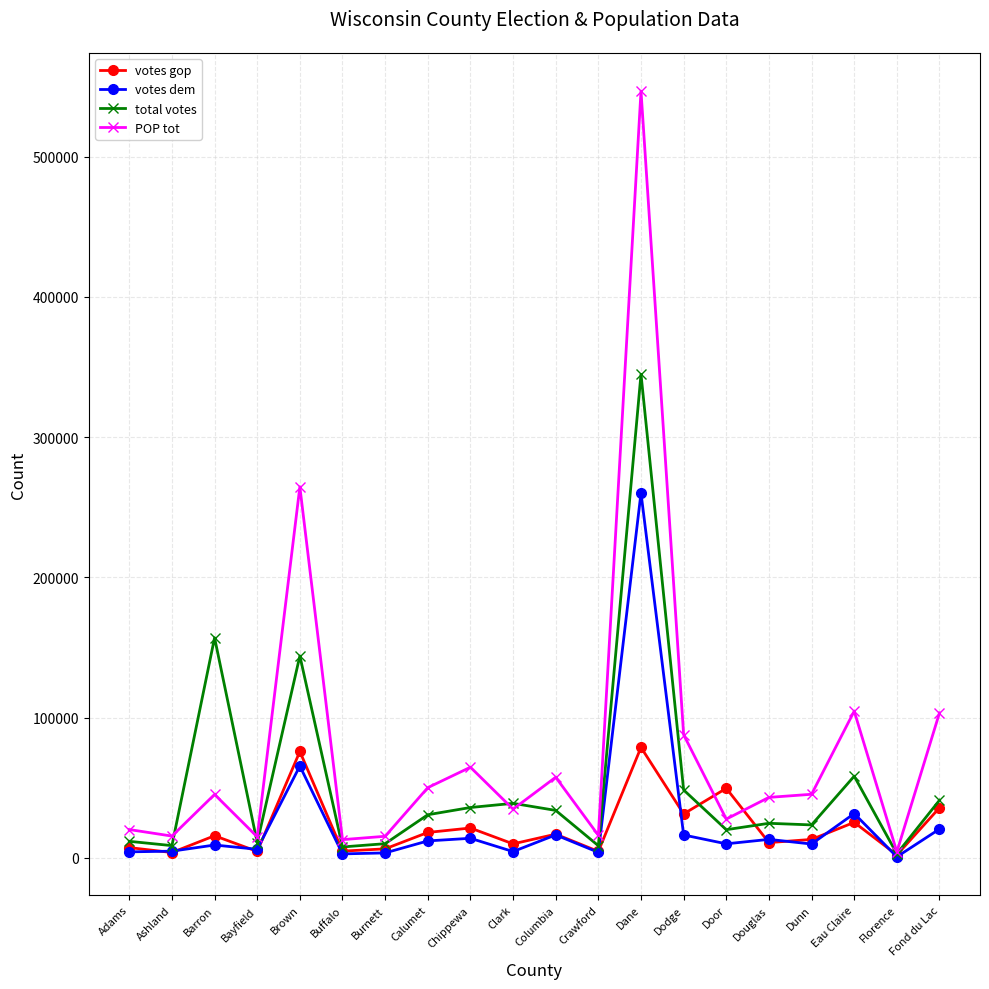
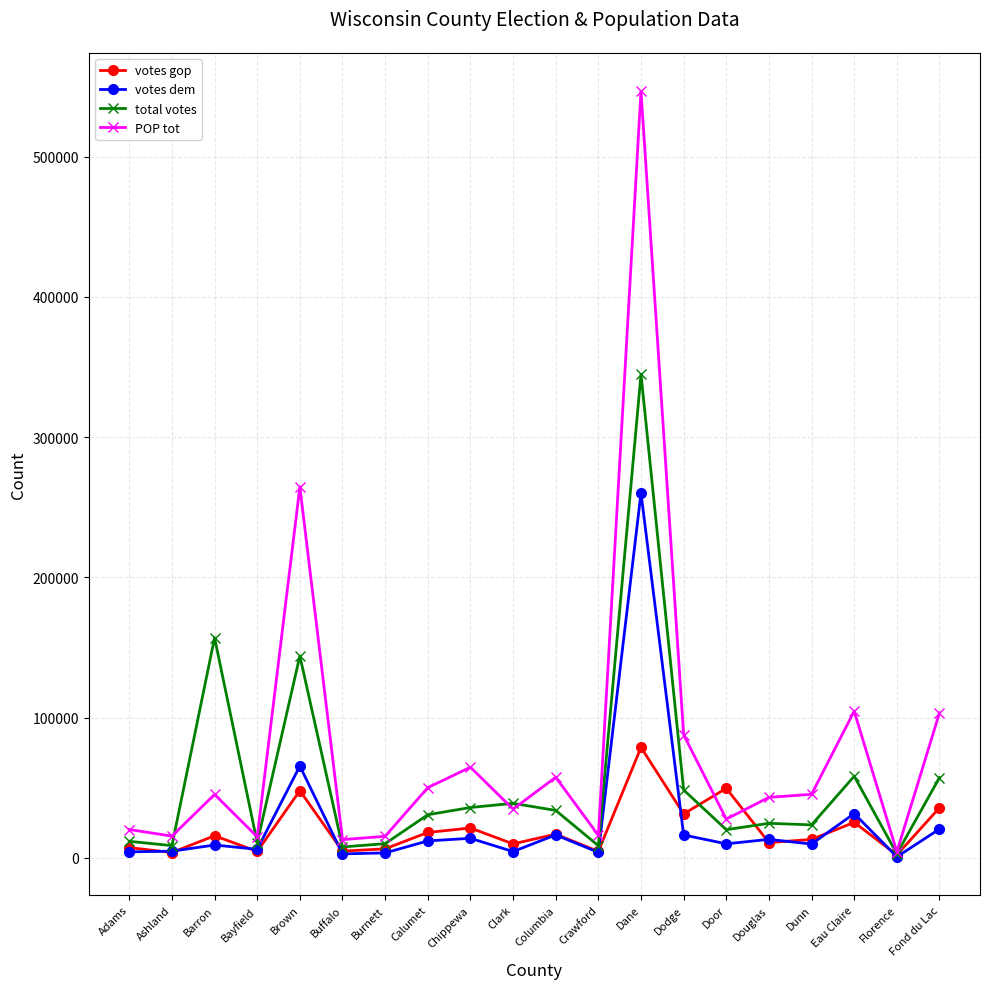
  {
    "votes gop": {
      "Adams": 7000,
      "Barron": 16000,
-     "Brown": 76000,
+     "Brown": 48000,
      "Buffalo": 5000,
      "Burnett": 6000,
      "Calumet": 18000,
      "Chippewa": 21000,
      "Clark": 10000,
      "Dane": 79000,
      "Dodge": 31000,
      "Door": 50000,
      "Douglas": 11000,
      "Dunn": 13000,
      "Eau Claire": 25000,
      "Fond du Lac": 36000
    },
    "votes dem": {
      "Adams": 4000,
      "Barron": 9000,
      "Brown": 66000,
      "Buffalo": 3000,
      "Burnett": 4000,
      "Calumet": 12000,
      "Chippewa": 14000,
      "Clark": 5000,
      "Dane": 260000,
      "Dodge": 16000,
      "Door": 10000,
      "Douglas": 13000,
      "Dunn": 10000,
      "Eau Claire": 32000,
      "Fond du Lac": 21000
    },
    "total votes": {
      "Adams": 12000,
      "Ashland": 9000,
      "Barron": 157000,
      "Bayfield": 11000,
      "Brown": 144000,
      "Buffalo": 8000,
      "Burnett": 10000,
      "Calumet": 31000,
      "Chippewa": 36000,
      "Clark": 39000,
      "Columbia": 34000,
      "Crawford": 9000,
      "Dane": 345000,
      "Dodge": 48000,
      "Door": 20000,
      "Douglas": 25000,
      "Dunn": 24000,
      "Eau Claire": 58000,
-     "Fond du Lac": 41000
+     "Fond du Lac": 57000
    },
    "POP tot": {
      "Adams": 20000,
      "Ashland": 16000,
      "Barron": 45000,
      "Bayfield": 15000,
      "Brown": 265000,
      "Buffalo": 13000,
      "Burnett": 15000,
      "Calumet": 50000,
      "Chippewa": 65000,
      "Clark": 35000,
      "Columbia": 58000,
      "Crawford": 16000,
      "Dane": 547000,
      "Dodge": 88000,
      "Door": 28000,
      "Douglas": 43000,
      "Dunn": 45000,
      "Eau Claire": 105000,
      "Fond du Lac": 103000
    }
  }
